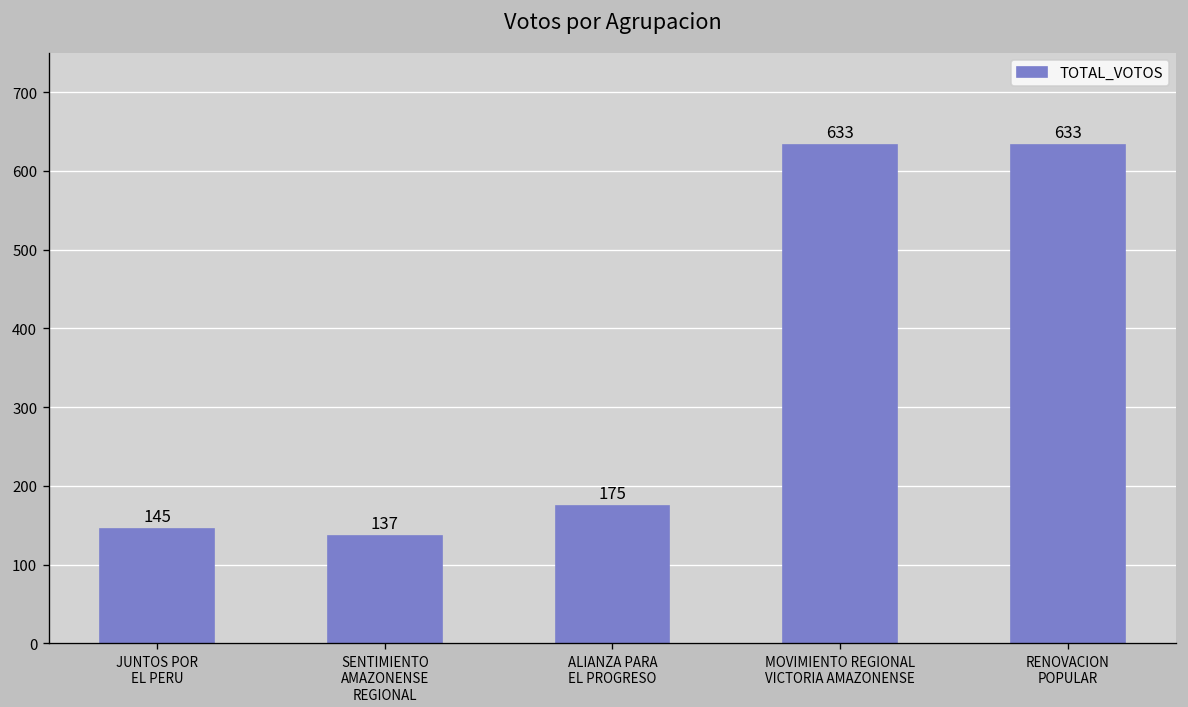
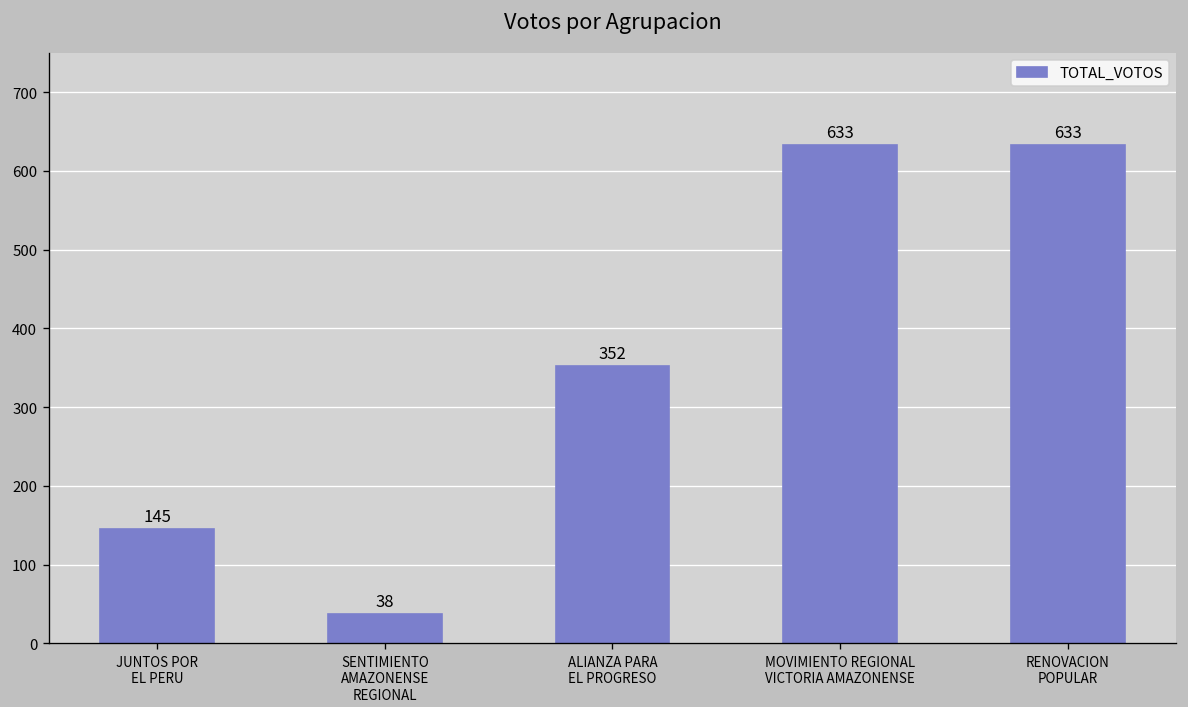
  {
    "JUNTOS POR EL PERU": 145,
-   "SENTIMIENTO AMAZONENSE REGIONAL": 137,
-   "ALIANZA PARA EL PROGRESO": 175,
+   "SENTIMIENTO AMAZONENSE REGIONAL": 38,
+   "ALIANZA PARA EL PROGRESO": 352,
    "MOVIMIENTO REGIONAL VICTORIA AMAZONENSE": 633,
    "RENOVACION POPULAR": 633
  }
